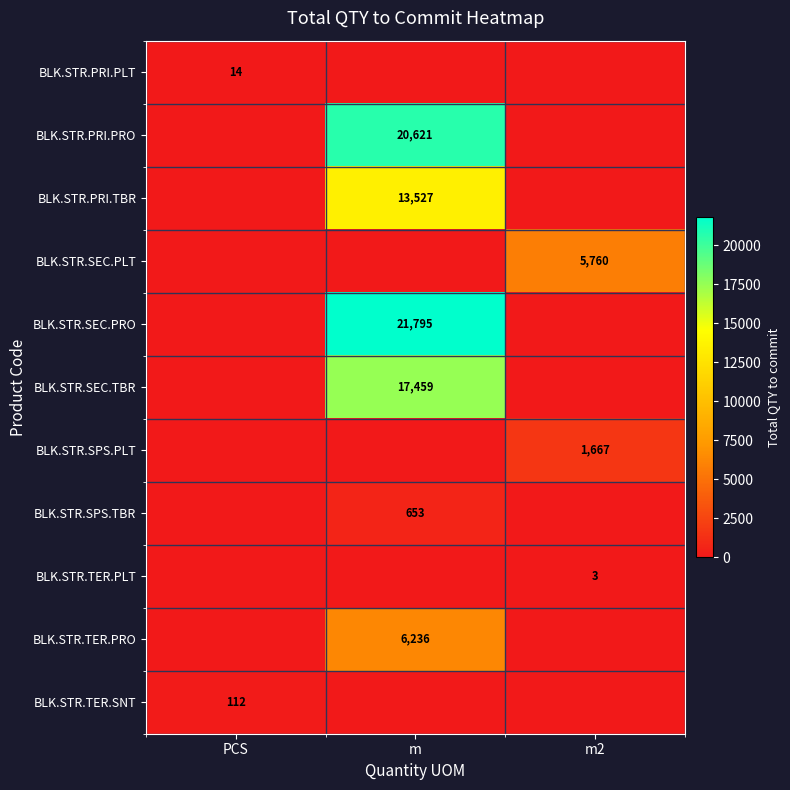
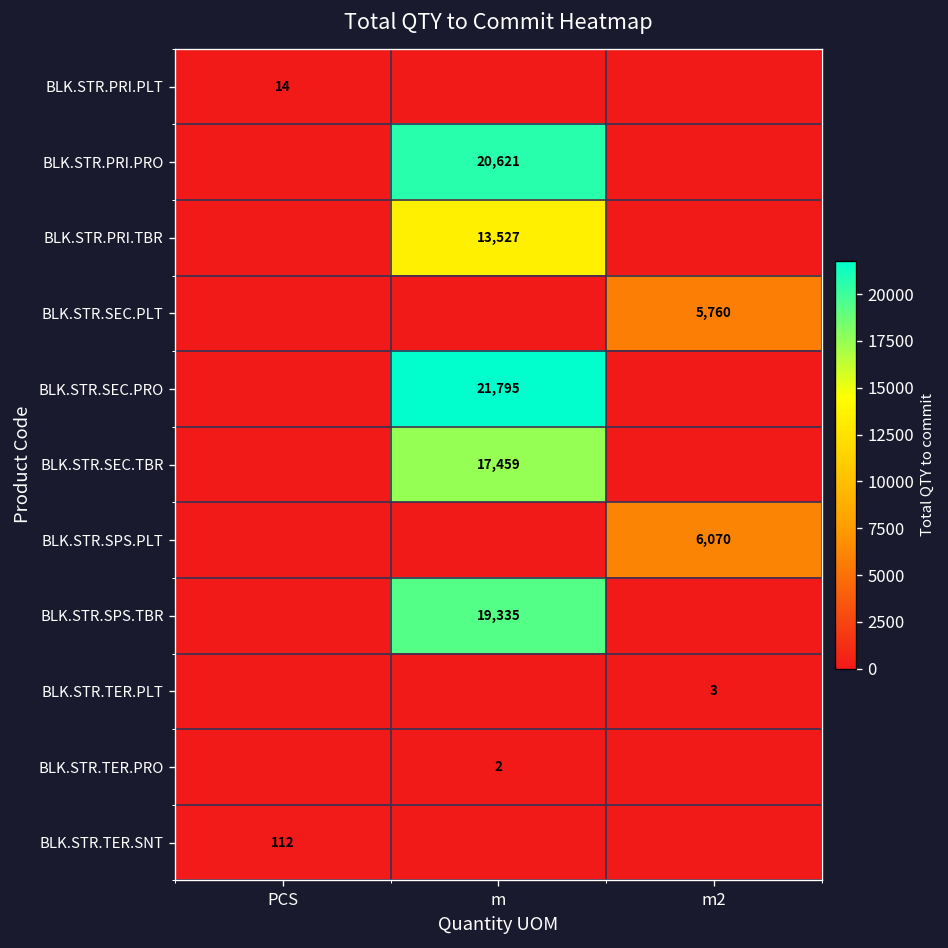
  {
    "BLK.STR.PRI.PLT": {
      "PCS": "14"
    },
    "BLK.STR.PRI.PRO": {
      "m": "20,621"
    },
    "BLK.STR.PRI.TBR": {
      "m": "13,527"
    },
    "BLK.STR.SEC.PLT": {
      "m2": "5,760"
    },
    "BLK.STR.SEC.PRO": {
      "m": "21,795"
    },
    "BLK.STR.SEC.TBR": {
      "m": "17,459"
    },
    "BLK.STR.SPS.PLT": {
-     "m2": "1,667"
+     "m2": "6,070"
    },
    "BLK.STR.SPS.TBR": {
-     "m": "653"
+     "m": "19,335"
    },
    "BLK.STR.TER.PLT": {
      "m2": "3"
    },
    "BLK.STR.TER.PRO": {
-     "m": "6,236"
+     "m": "2"
    },
    "BLK.STR.TER.SNT": {
      "PCS": "112"
    }
  }
